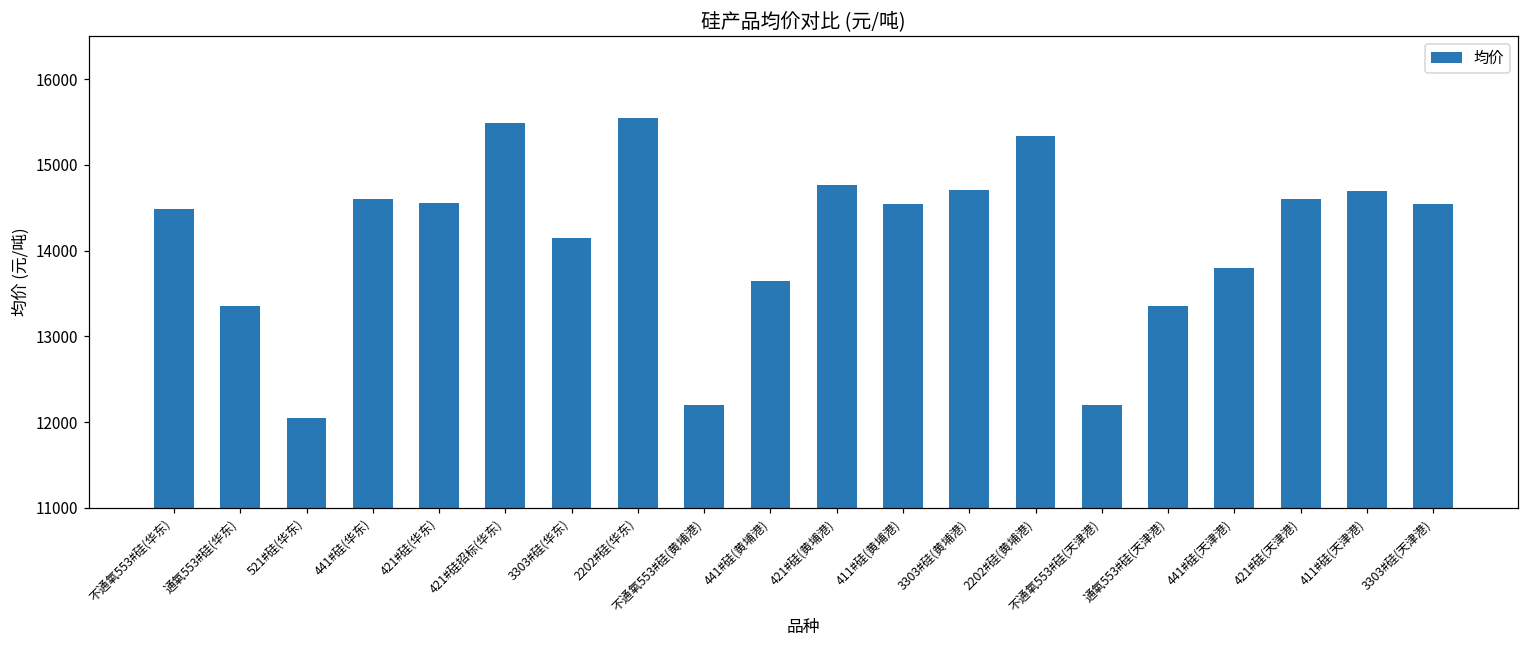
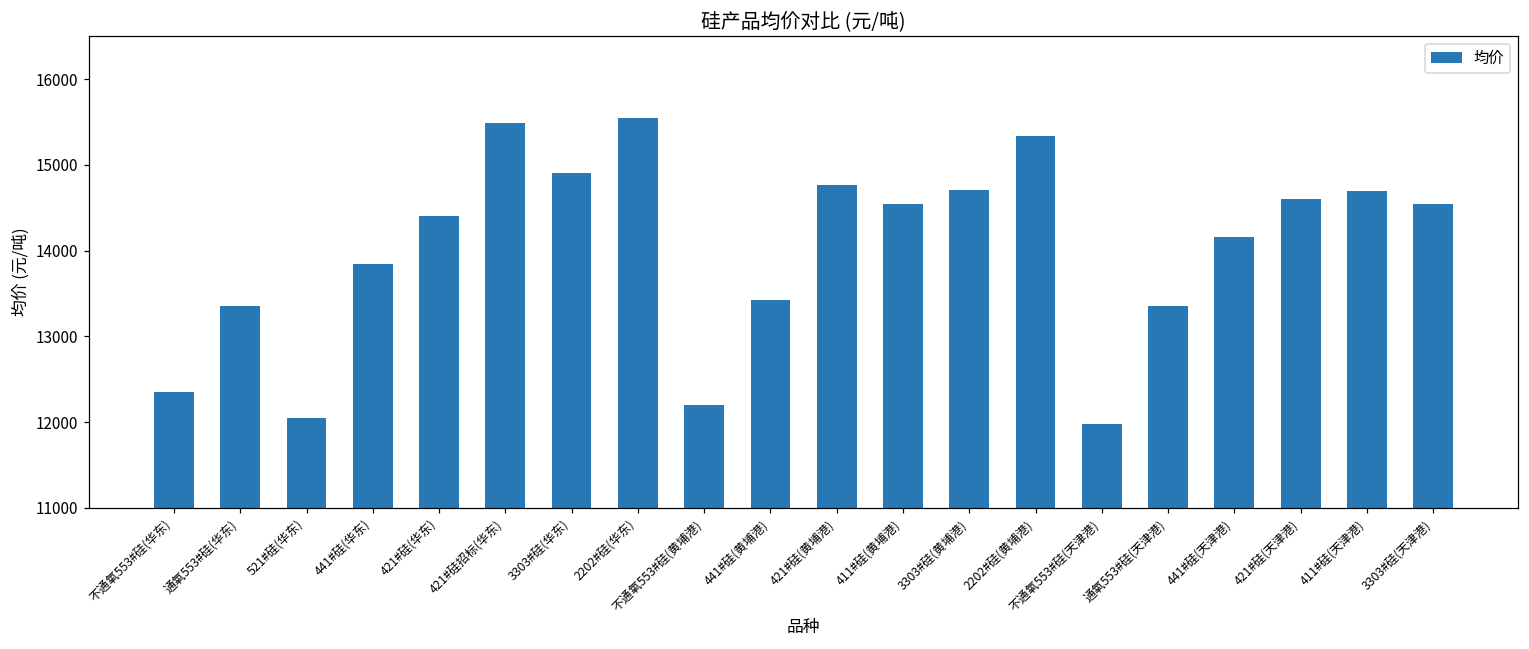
  {
-   "不通氧553#硅(华东)": 14500,
+   "不通氧553#硅(华东)": 12400,
    "通氧553#硅(华东)": 13400,
    "521#硅(华东)": 12000,
-   "441#硅(华东)": 14600,
-   "421#硅(华东)": 14600,
+   "441#硅(华东)": 13900,
+   "421#硅(华东)": 14400,
    "421#硅招标(华东)": 15500,
-   "3303#硅(华东)": 14200,
+   "3303#硅(华东)": 14900,
    "2202#硅(华东)": 15600,
    "不通氧553#硅(黄埔港)": 12200,
-   "441#硅(黄埔港)": 13700,
+   "441#硅(黄埔港)": 13400,
    "421#硅(黄埔港)": 14800,
    "411#硅(黄埔港)": 14500,
    "3303#硅(黄埔港)": 14700,
    "2202#硅(黄埔港)": 15300,
-   "不通氧553#硅(天津港)": 12200,
+   "不通氧553#硅(天津港)": 12000,
    "通氧553#硅(天津港)": 13400,
-   "441#硅(天津港)": 13800,
+   "441#硅(天津港)": 14200,
    "421#硅(天津港)": 14600,
    "411#硅(天津港)": 14700,
    "3303#硅(天津港)": 14600
  }
